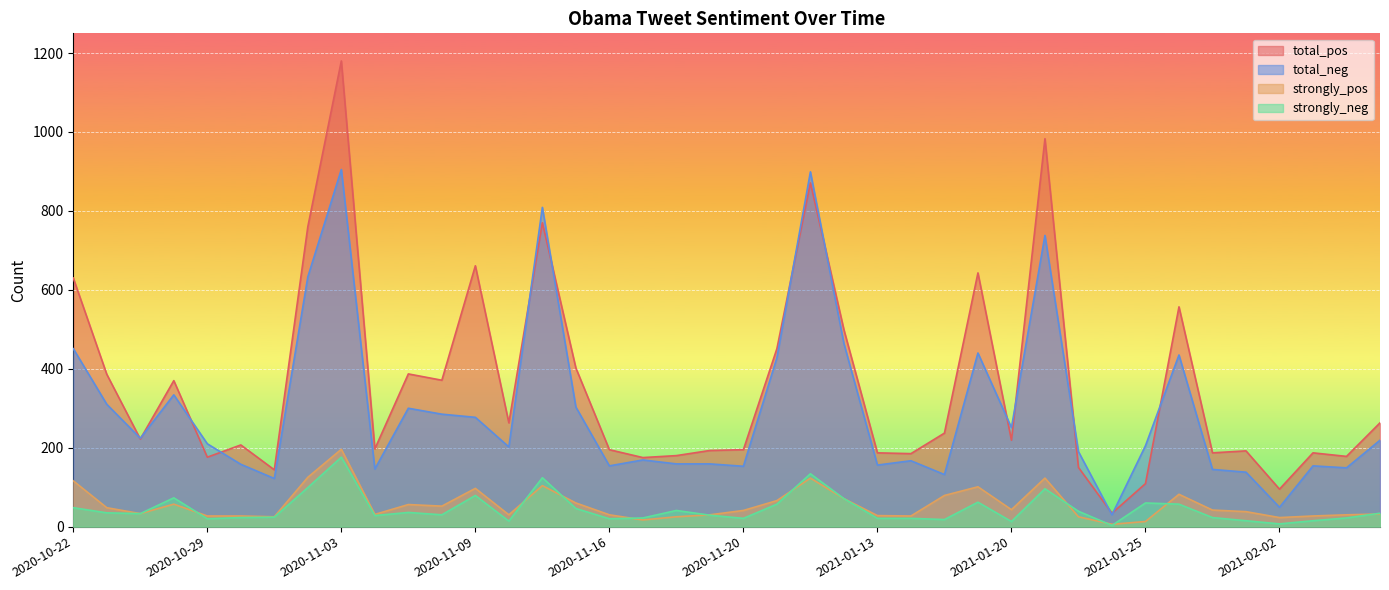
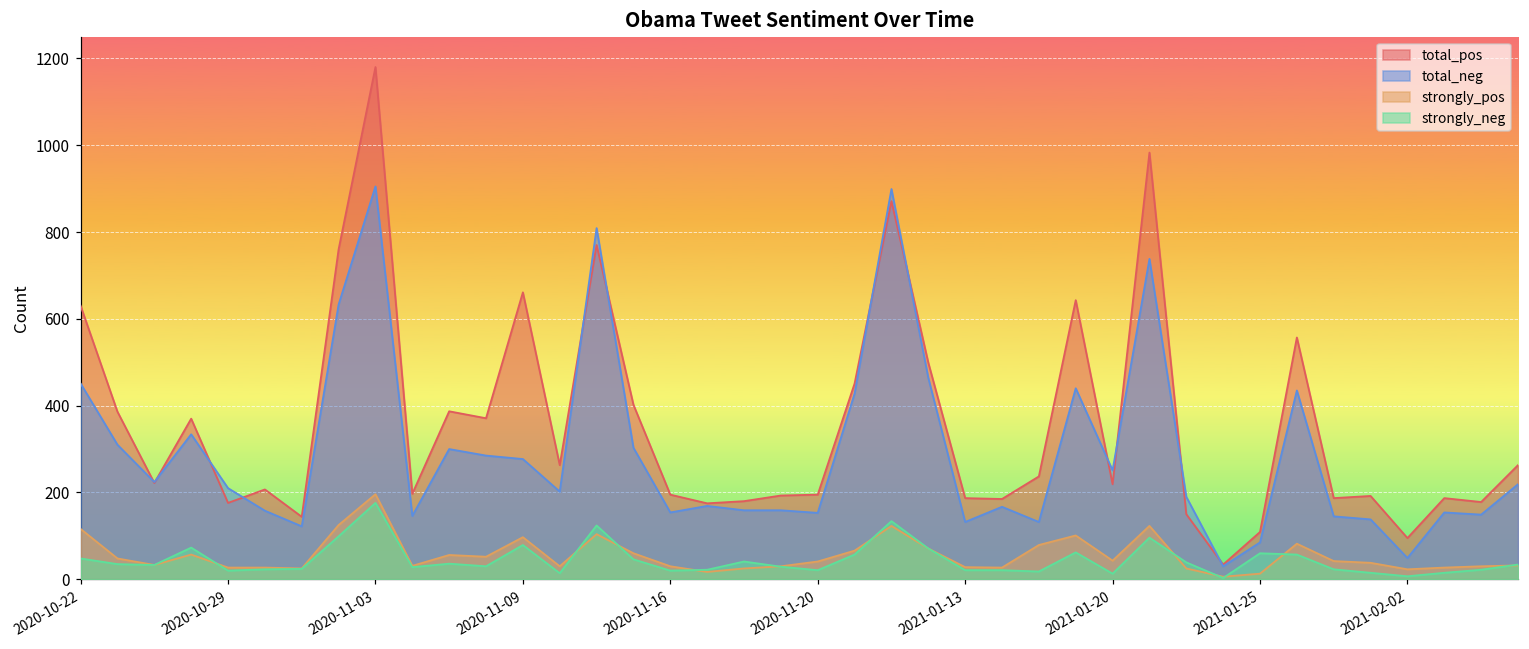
  {
    "total_neg": {
      "2020-10-22": 450,
      "2020-10-29": 210,
      "2020-11-03": 910,
      "2020-11-09": 280,
      "2020-11-16": 150,
      "2020-11-20": 150,
-     "2021-01-13": 160,
+     "2021-01-13": 130,
      "2021-01-20": 250,
-     "2021-01-25": 210,
+     "2021-01-25": 90,
      "2021-02-02": 50
    },
    "strongly_neg": {
      "2020-10-22": 50,
      "2020-10-29": 20,
      "2020-11-03": 180,
      "2020-11-09": 80,
      "2020-11-16": 20,
      "2020-11-20": 20,
      "2021-01-13": 20,
      "2021-01-20": 10,
      "2021-01-25": 60,
      "2021-02-02": 10
    }
  }
